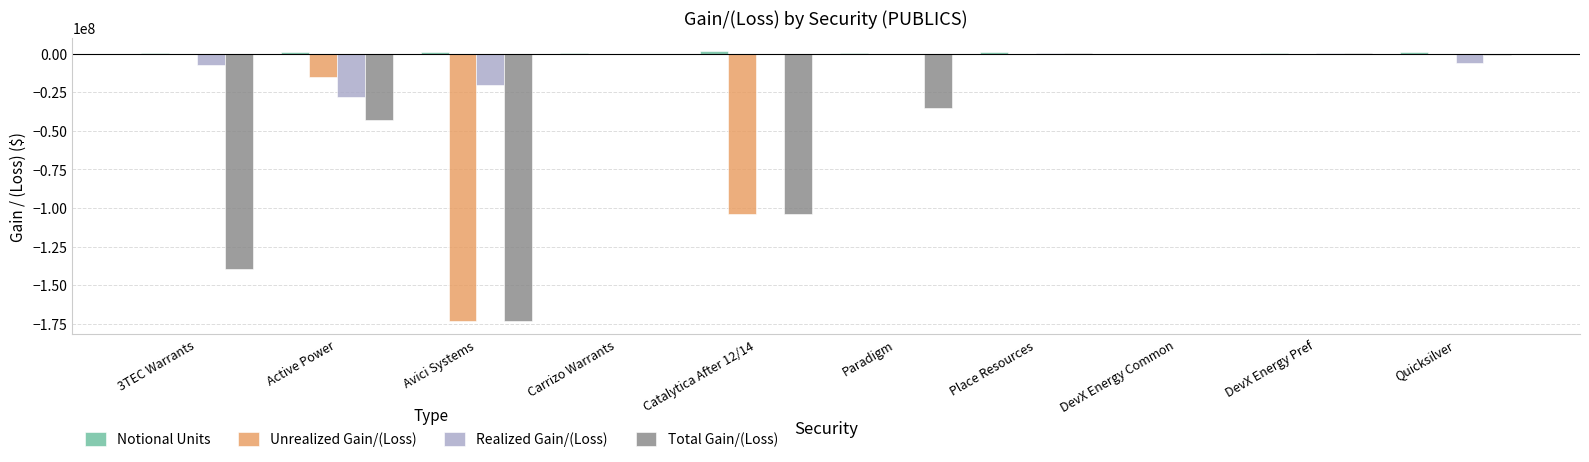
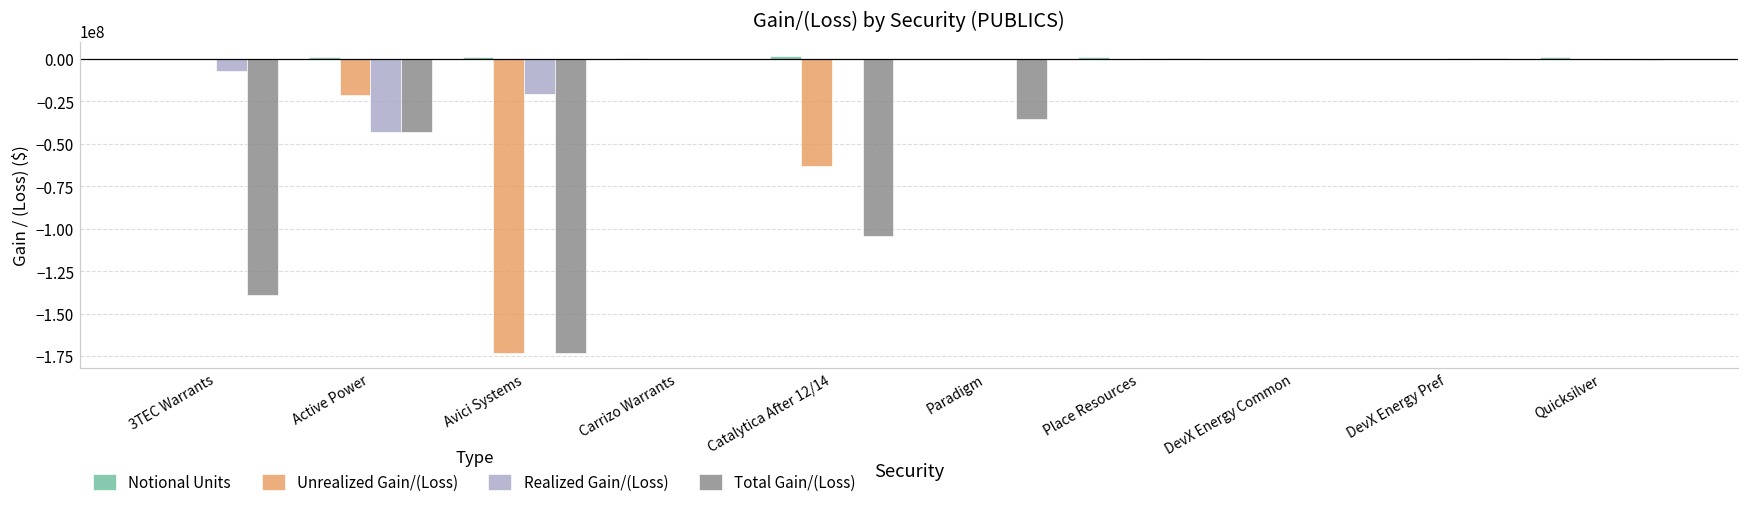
  {
    "Unrealized Gain/(Loss)": {
      "3TEC Warrants": 0,
-     "Active Power": -15000000,
+     "Active Power": -21000000,
      "Avici Systems": -173000000,
      "Carrizo Warrants": 0,
-     "Catalytica After 12/14": -104000000,
+     "Catalytica After 12/14": -63000000,
      "Paradigm": 0,
      "Place Resources": 0,
      "DevX Energy Common": 0,
      "DevX Energy Pref": 0,
      "Quicksilver": 0
    },
    "Realized Gain/(Loss)": {
      "3TEC Warrants": -7000000,
-     "Active Power": -28000000,
+     "Active Power": -43000000,
      "Avici Systems": -21000000,
      "Catalytica After 12/14": 0,
-     "Quicksilver": -6000000
+     "Quicksilver": -1000000
    },
    "Total Gain/(Loss)": {
      "3TEC Warrants": -139000000,
      "Active Power": -43000000,
      "Avici Systems": -173000000,
      "Catalytica After 12/14": -104000000,
      "Paradigm": -35000000
    }
  }
